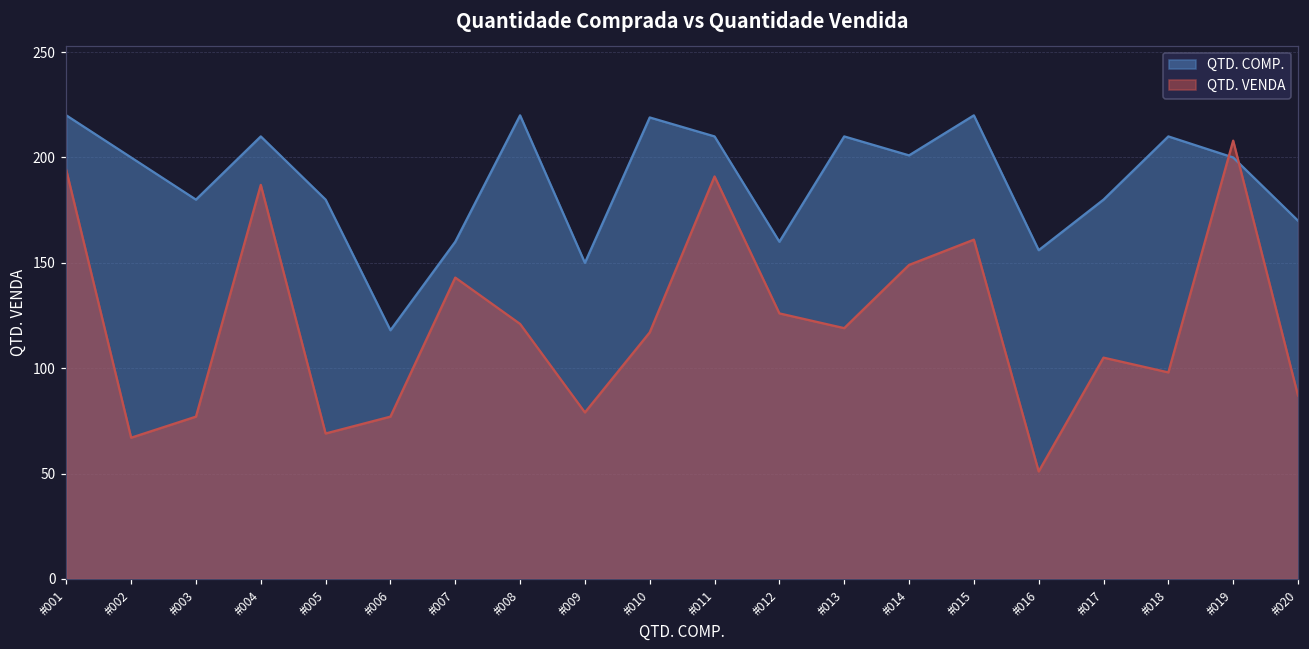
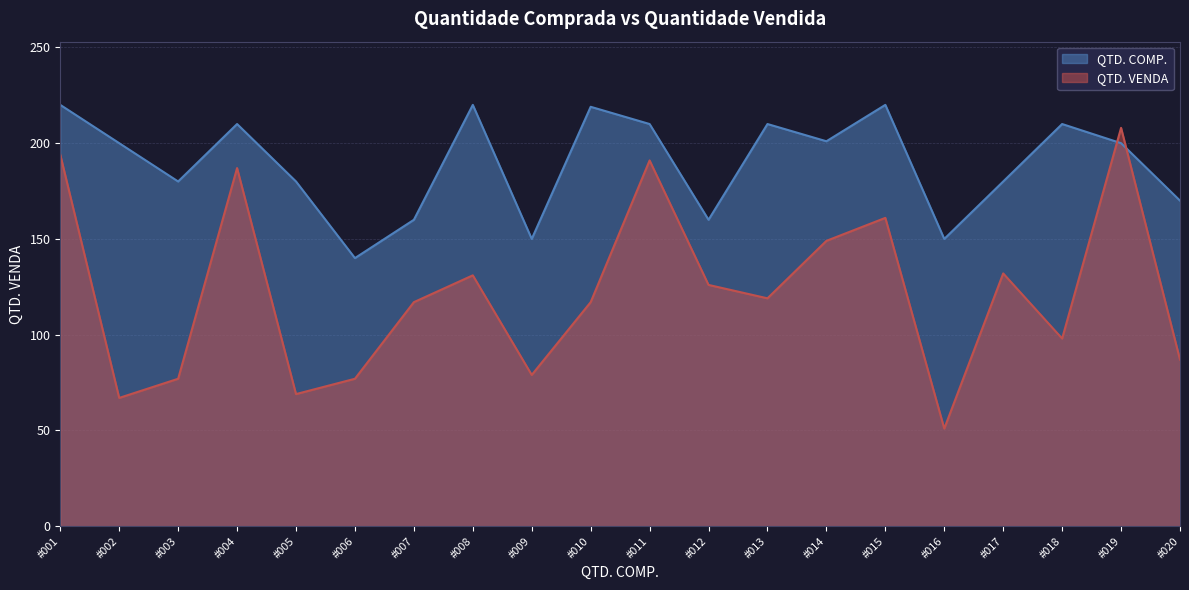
  {
    "QTD. COMP.": {
      "#001": 220,
      "#002": 200,
      "#003": 180,
      "#004": 210,
      "#005": 180,
-     "#006": 118,
+     "#006": 140,
      "#007": 160,
      "#008": 220,
      "#009": 150,
      "#010": 219,
      "#011": 210,
      "#012": 160,
      "#013": 210,
      "#014": 201,
      "#015": 220,
-     "#016": 156,
+     "#016": 150,
      "#017": 180,
      "#018": 210,
      "#019": 200,
      "#020": 170
    },
    "QTD. VENDA": {
      "#001": 194,
      "#002": 67,
      "#003": 77,
      "#004": 187,
      "#005": 69,
      "#006": 77,
-     "#007": 143,
-     "#008": 121,
+     "#007": 117,
+     "#008": 131,
      "#009": 79,
      "#010": 117,
      "#011": 191,
      "#012": 126,
      "#013": 119,
      "#014": 149,
      "#015": 161,
      "#016": 51,
-     "#017": 105,
+     "#017": 132,
      "#018": 98,
      "#019": 208,
      "#020": 87
    }
  }
